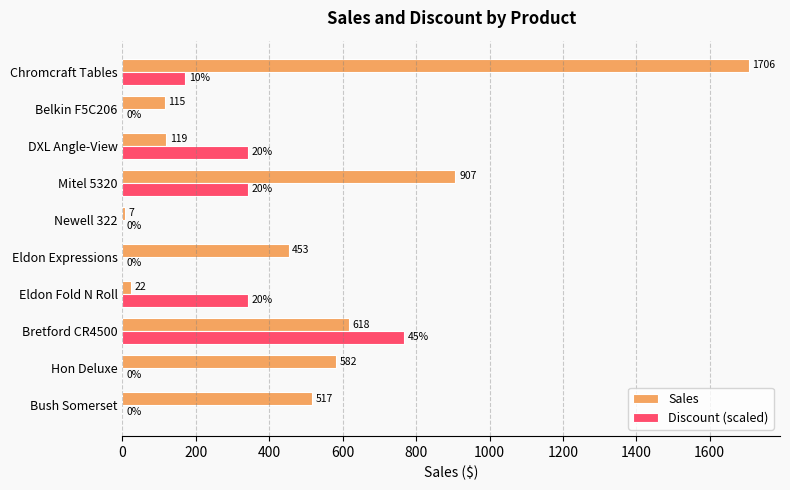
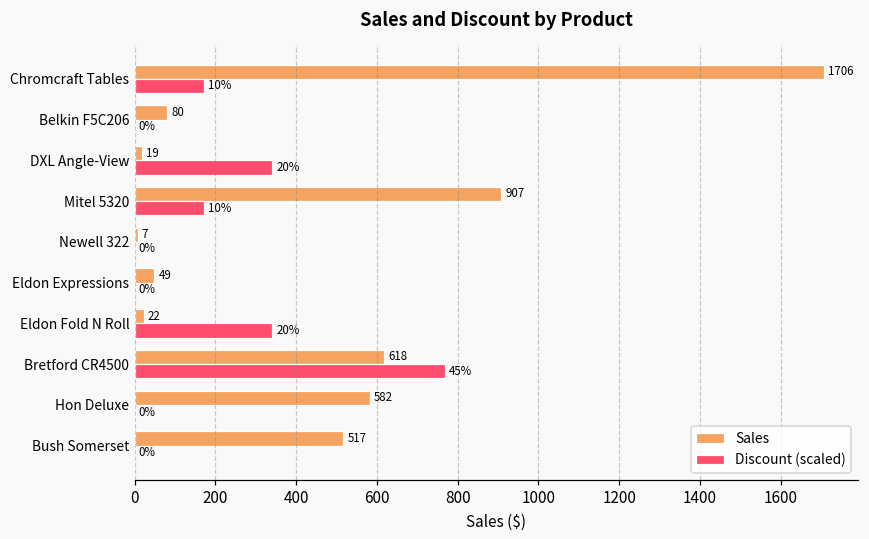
  {
    "Sales": {
      "Chromcraft Tables": "1706",
-     "Belkin F5C206": "115",
-     "DXL Angle-View": "119",
+     "Belkin F5C206": "80",
+     "DXL Angle-View": "19",
      "Mitel 5320": "907",
      "Newell 322": "7",
-     "Eldon Expressions": "453",
+     "Eldon Expressions": "49",
      "Eldon Fold N Roll": "22",
      "Bretford CR4500": "618",
      "Hon Deluxe": "582",
      "Bush Somerset": "517"
    },
    "Discount (scaled)": {
      "Belkin F5C206": "0%",
-     "Mitel 5320": "20%",
+     "Mitel 5320": "10%",
      "Newell 322": "0%",
      "Eldon Expressions": "0%",
      "Hon Deluxe": "0%",
      "Bush Somerset": "0%"
    }
  }
